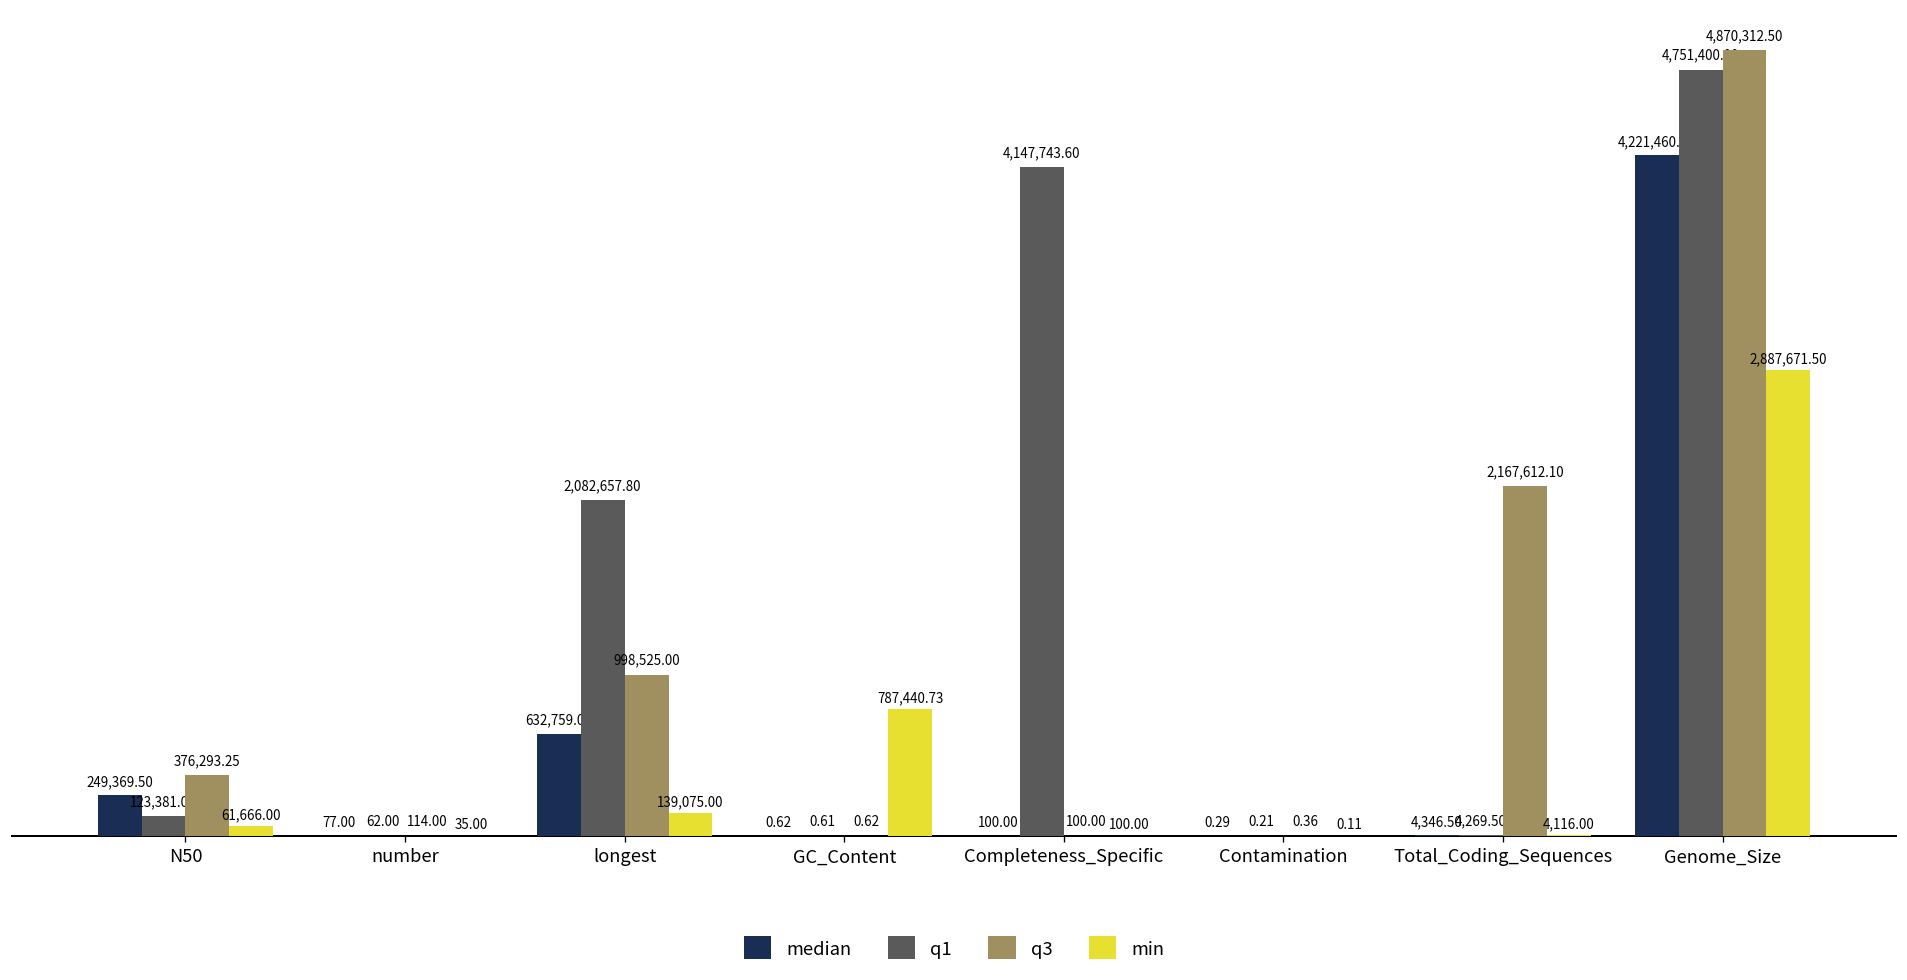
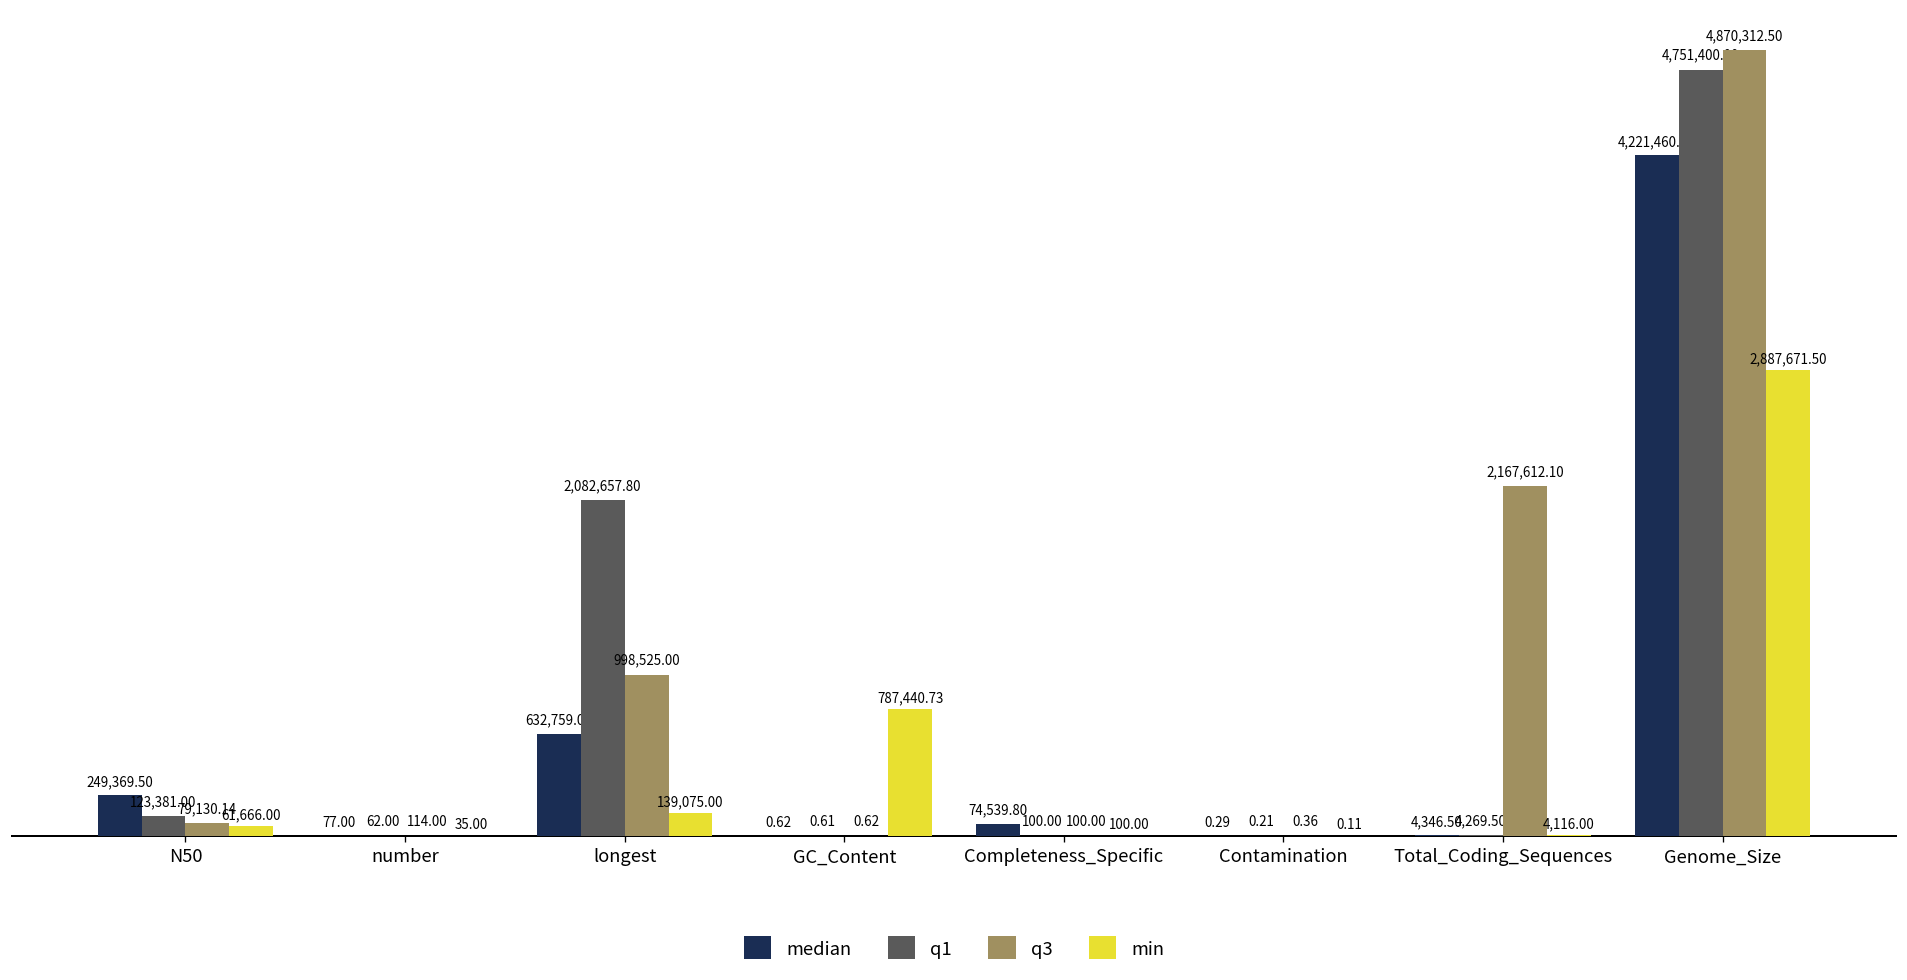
  {
    "median": {
      "N50": "249,369.50",
      "number": "77.00",
      "longest": "632,759.00",
      "GC_Content": "0.62",
-     "Completeness_Specific": "100.00",
+     "Completeness_Specific": "74,539.80",
      "Contamination": "0.29",
      "Total_Coding_Sequences": "4,346.50",
      "Genome_Size": "4,221,460.20"
    },
    "q1": {
      "N50": "123,381.00",
      "number": "62.00",
      "longest": "2,082,657.80",
      "GC_Content": "0.61",
-     "Completeness_Specific": "4,147,743.60",
+     "Completeness_Specific": "100.00",
      "Contamination": "0.21",
      "Total_Coding_Sequences": "4,269.50",
      "Genome_Size": "4,751,400.00"
    },
    "q3": {
-     "N50": "376,293.25",
+     "N50": "79,130.14",
      "number": "114.00",
      "longest": "998,525.00",
      "GC_Content": "0.62",
      "Completeness_Specific": "100.00",
      "Contamination": "0.36",
      "Total_Coding_Sequences": "2,167,612.10",
      "Genome_Size": "4,870,312.50"
    },
    "min": {
      "N50": "61,666.00",
      "number": "35.00",
      "longest": "139,075.00",
      "GC_Content": "787,440.73",
      "Completeness_Specific": "100.00",
      "Contamination": "0.11",
      "Total_Coding_Sequences": "4,116.00",
      "Genome_Size": "2,887,671.50"
    }
  }
